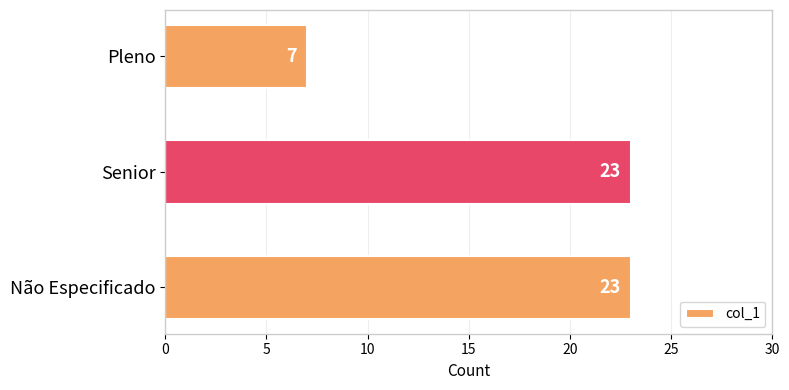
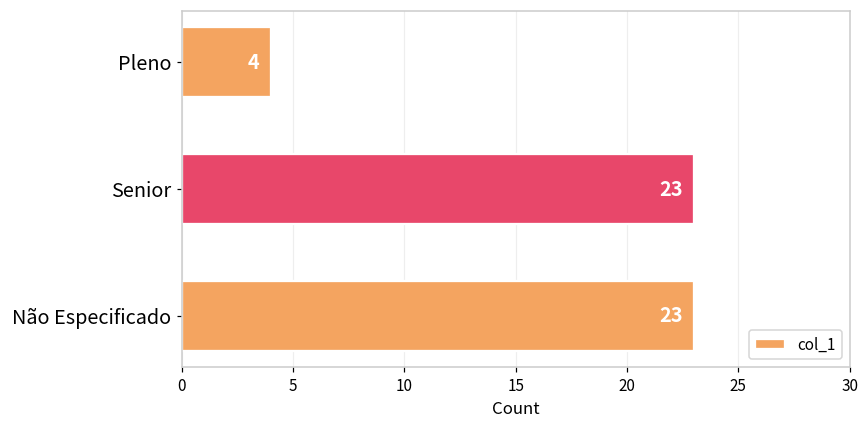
  {
-   "Pleno": 7,
+   "Pleno": 4,
    "Senior": 23,
    "Não Especificado": 23
  }
